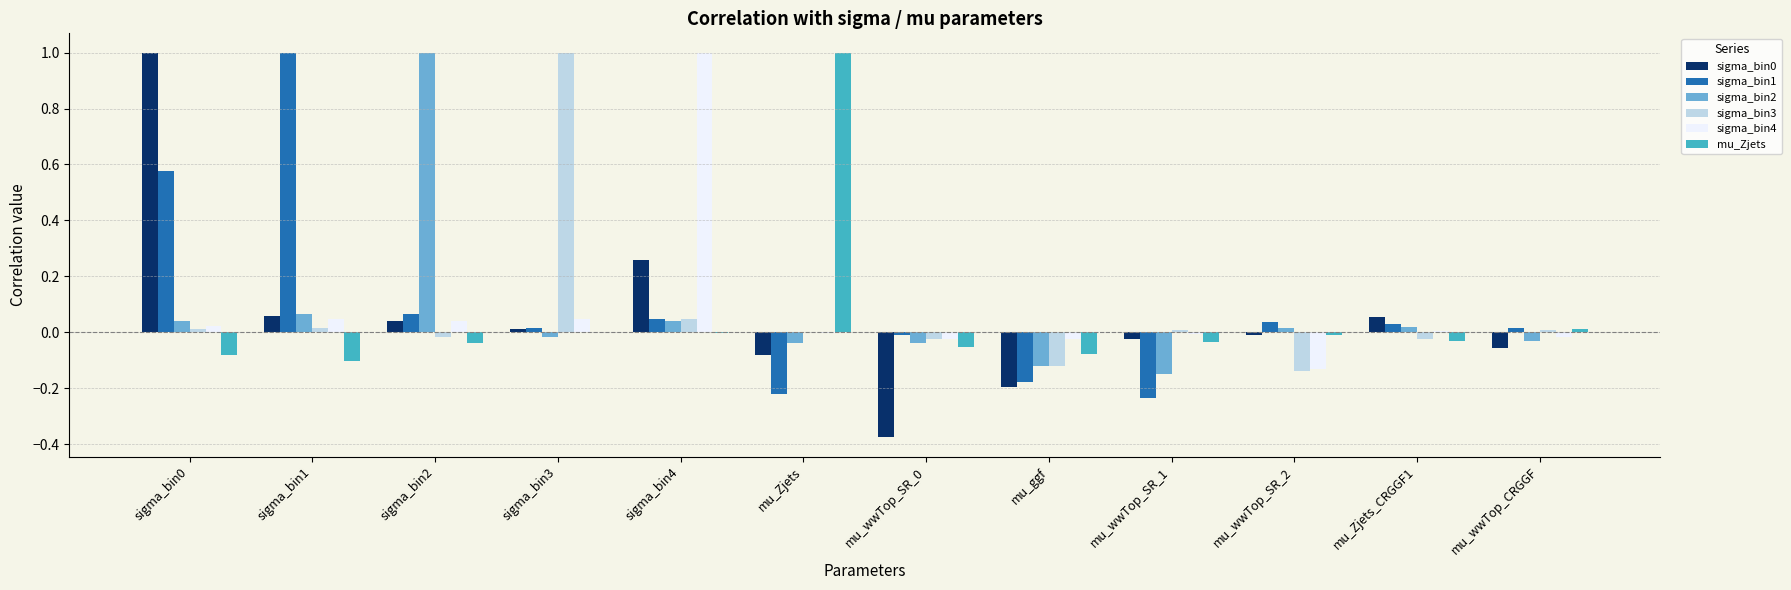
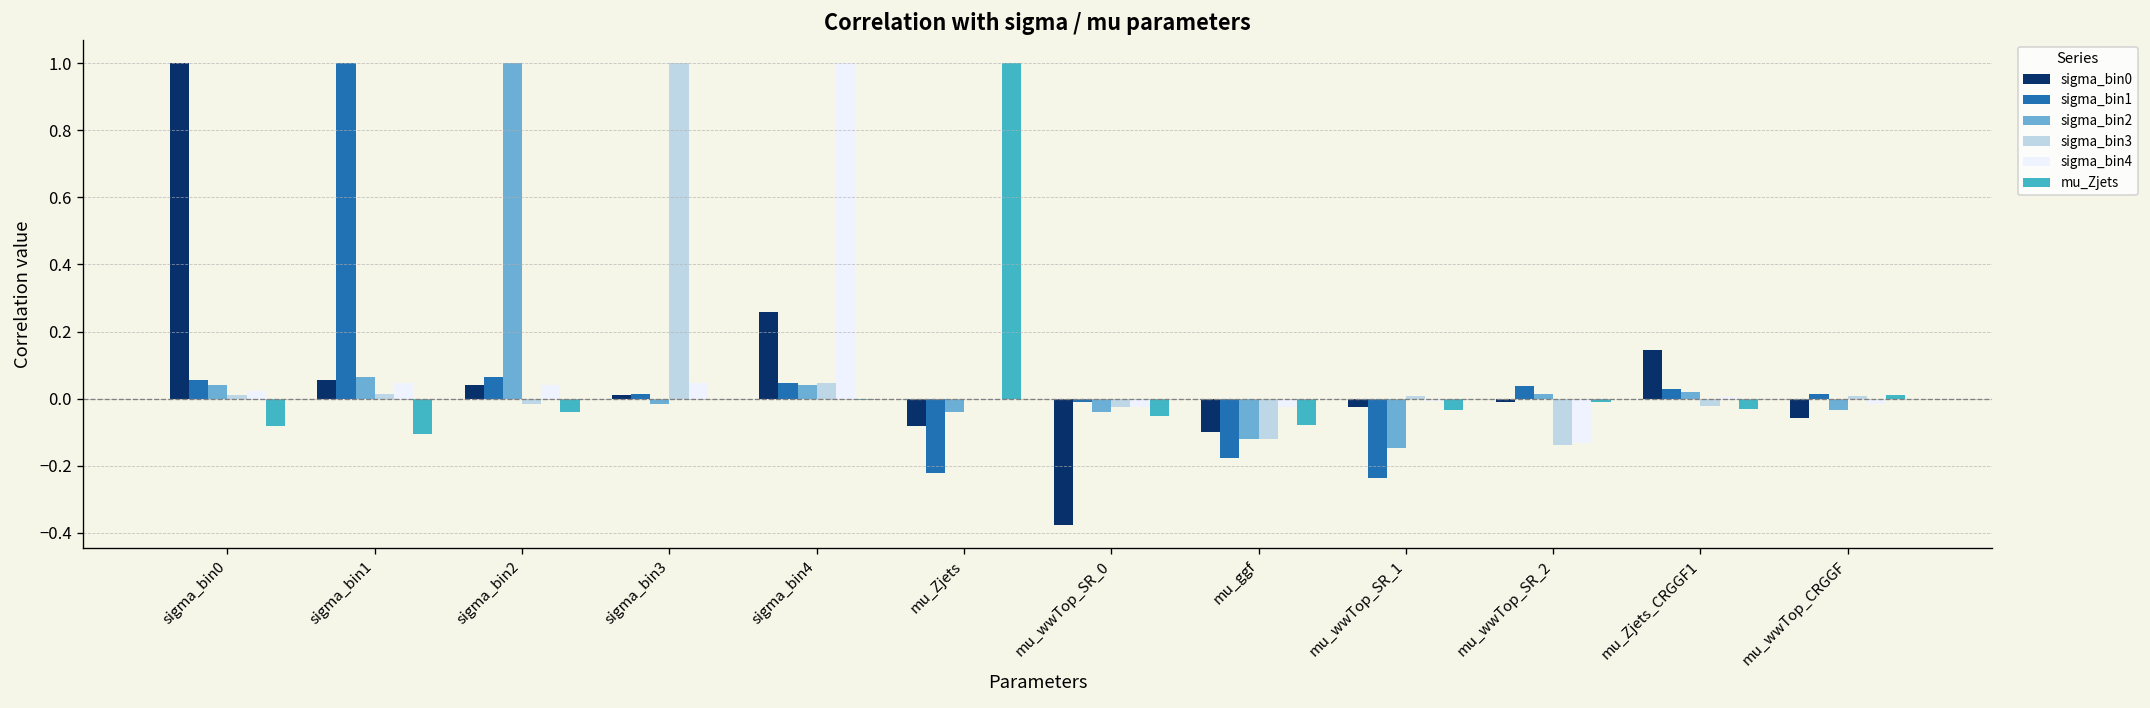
  {
    "sigma_bin0": {
      "sigma_bin0": 1.00,
      "sigma_bin1": 0.06,
      "sigma_bin2": 0.04,
      "sigma_bin3": 0.01,
      "sigma_bin4": 0.26,
      "mu_Zjets": -0.08,
      "mu_wwTop_SR_0": -0.38,
-     "mu_ggf": -0.19,
+     "mu_ggf": -0.10,
      "mu_wwTop_SR_1": -0.02,
      "mu_wwTop_SR_2": -0.01,
-     "mu_Zjets_CRGGF1": 0.05,
+     "mu_Zjets_CRGGF1": 0.14,
      "mu_wwTop_CRGGF": -0.06
    },
    "sigma_bin1": {
-     "sigma_bin0": 0.58,
+     "sigma_bin0": 0.06,
      "sigma_bin1": 1.00,
      "sigma_bin2": 0.07,
      "sigma_bin3": 0.01,
      "sigma_bin4": 0.05,
      "mu_Zjets": -0.22,
      "mu_wwTop_SR_0": -0.01,
      "mu_ggf": -0.18,
      "mu_wwTop_SR_1": -0.24,
      "mu_wwTop_SR_2": 0.04,
      "mu_Zjets_CRGGF1": 0.03,
      "mu_wwTop_CRGGF": 0.01
    },
    "sigma_bin3": {
      "sigma_bin0": 0.01,
      "sigma_bin1": 0.01,
      "sigma_bin2": -0.02,
      "sigma_bin3": 1.00,
      "sigma_bin4": 0.05,
      "mu_wwTop_SR_0": -0.02,
      "mu_ggf": -0.12,
      "mu_wwTop_SR_2": -0.14,
      "mu_Zjets_CRGGF1": -0.02
    },
    "sigma_bin4": {
      "sigma_bin0": 0.02,
      "sigma_bin1": 0.05,
      "sigma_bin2": 0.04,
      "sigma_bin3": 0.05,
      "sigma_bin4": 1.00,
      "mu_wwTop_SR_0": -0.02,
      "mu_ggf": -0.02,
      "mu_wwTop_SR_2": -0.13,
      "mu_wwTop_CRGGF": -0.02
    }
  }
